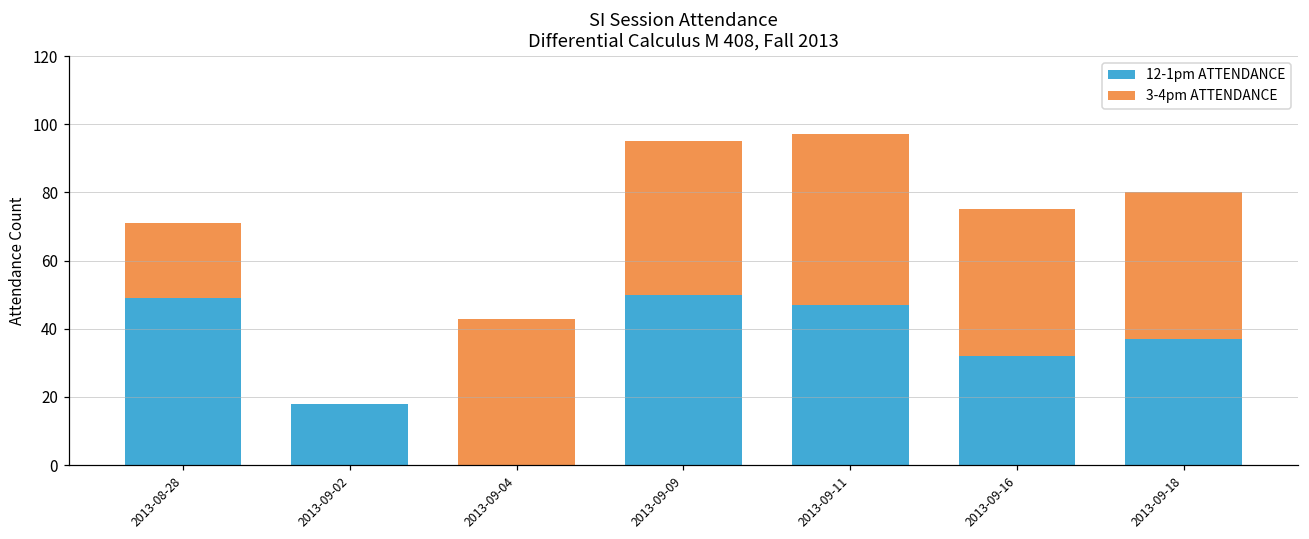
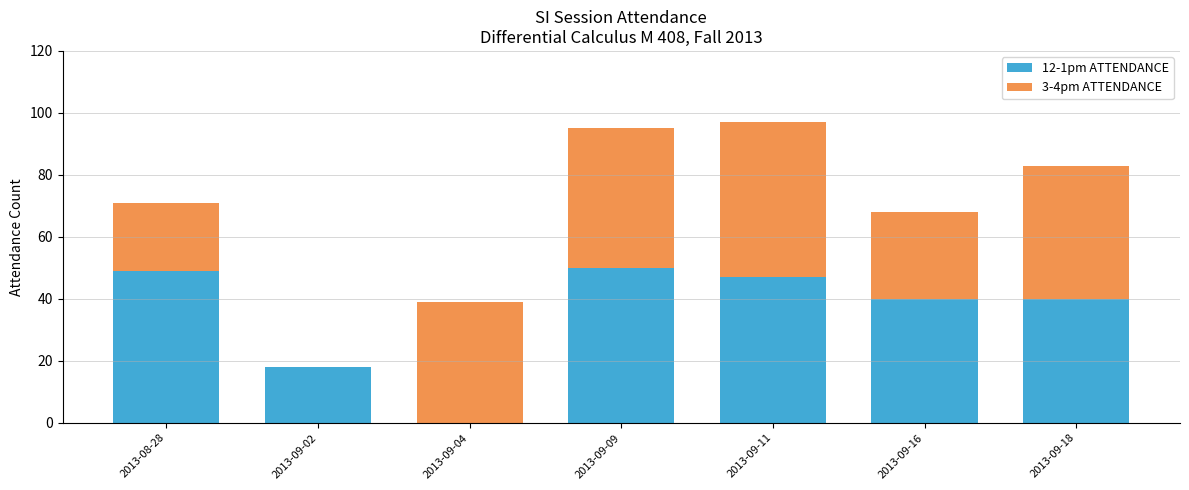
  {
    "12-1pm ATTENDANCE": {
      "2013-08-28": 49,
      "2013-09-02": 18,
      "2013-09-04": 0,
      "2013-09-09": 50,
      "2013-09-11": 47,
-     "2013-09-16": 32,
-     "2013-09-18": 37
+     "2013-09-16": 40,
+     "2013-09-18": 40
    },
    "3-4pm ATTENDANCE": {
      "2013-08-28": 22,
      "2013-09-02": 0,
-     "2013-09-04": 43,
+     "2013-09-04": 39,
      "2013-09-09": 45,
      "2013-09-11": 50,
-     "2013-09-16": 43,
+     "2013-09-16": 28,
      "2013-09-18": 43
    }
  }
